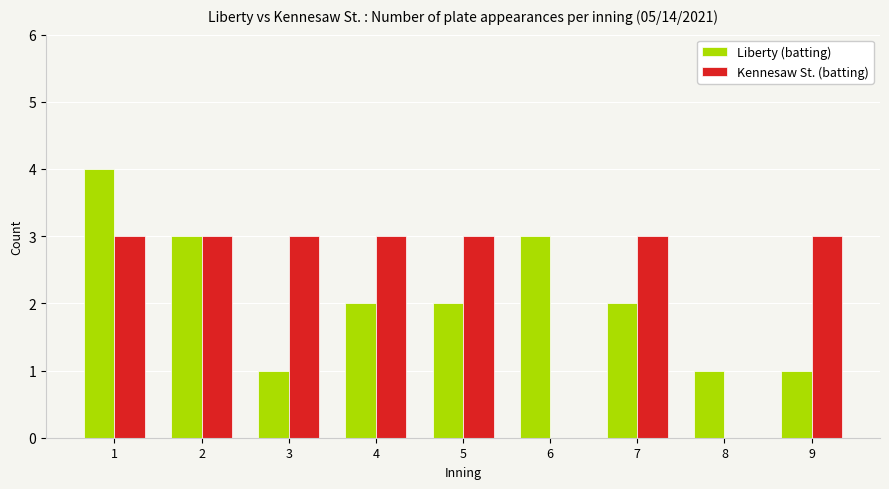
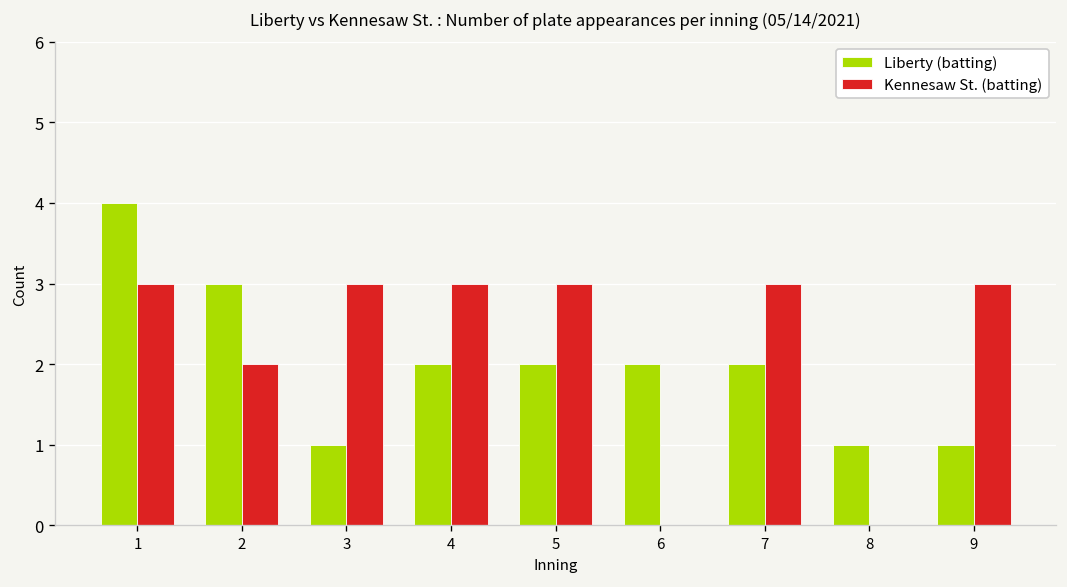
  {
    "Liberty (batting)": {
      "1": 4,
      "2": 3,
      "3": 1,
      "4": 2,
      "5": 2,
-     "6": 3,
+     "6": 2,
      "7": 2,
      "8": 1,
      "9": 1
    },
    "Kennesaw St. (batting)": {
      "1": 3,
-     "2": 3,
+     "2": 2,
      "3": 3,
      "4": 3,
      "5": 3,
      "6": 0,
      "7": 3,
      "8": 0,
      "9": 3
    }
  }
